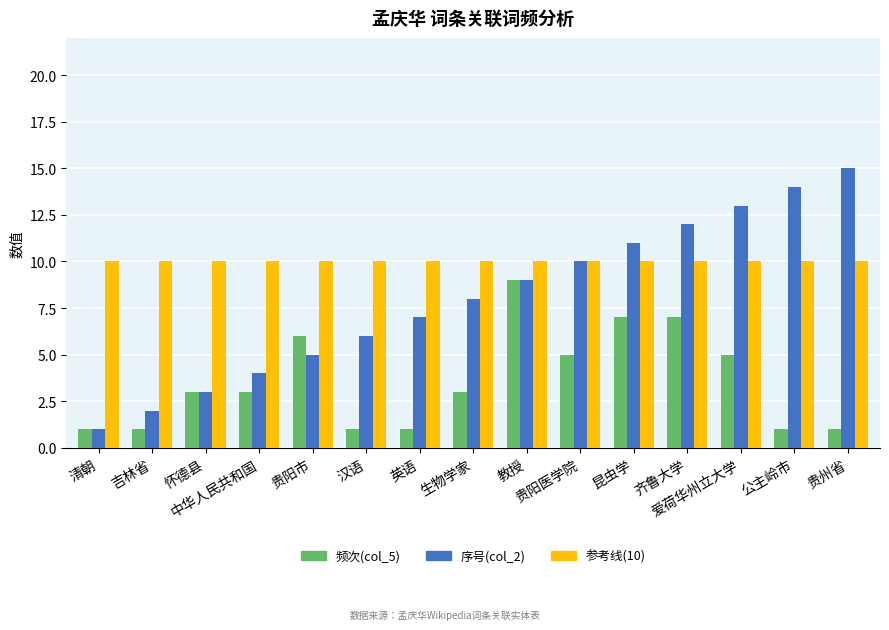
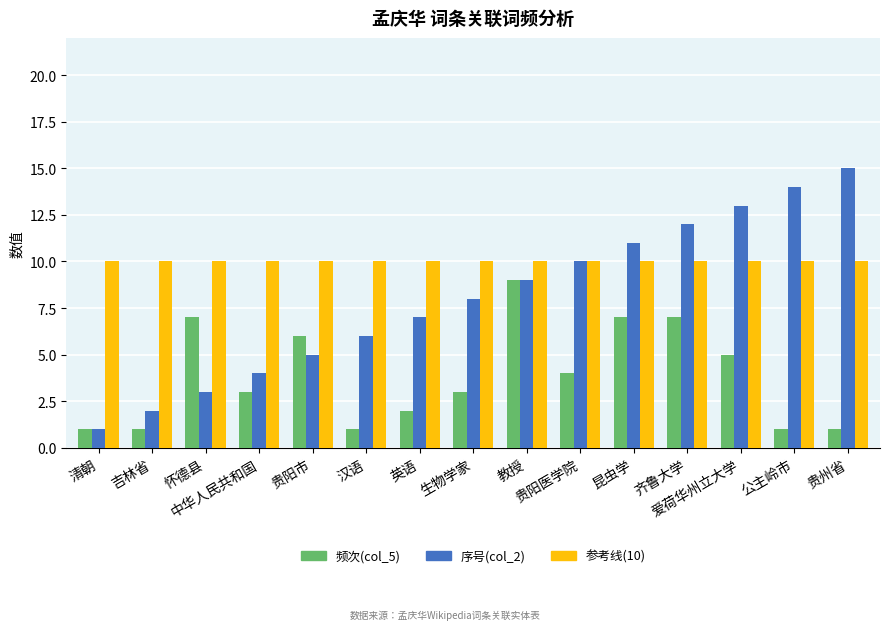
  {
    "频次(col_5)": {
      "清朝": 1,
      "吉林省": 1,
-     "怀德县": 3,
+     "怀德县": 7,
      "中华人民共和国": 3,
      "贵阳市": 6,
      "汉语": 1,
-     "英语": 1,
+     "英语": 2,
      "生物学家": 3,
      "教授": 9,
-     "贵阳医学院": 5,
+     "贵阳医学院": 4,
      "昆虫学": 7,
      "齐鲁大学": 7,
      "爱荷华州立大学": 5,
      "公主岭市": 1,
      "贵州省": 1
    },
    "序号(col_2)": {
      "清朝": 1,
      "吉林省": 2,
      "怀德县": 3,
      "中华人民共和国": 4,
      "贵阳市": 5,
      "汉语": 6,
      "英语": 7,
      "生物学家": 8,
      "教授": 9,
      "贵阳医学院": 10,
      "昆虫学": 11,
      "齐鲁大学": 12,
      "爱荷华州立大学": 13,
      "公主岭市": 14,
      "贵州省": 15
    },
    "参考线(10)": {
      "清朝": 10,
      "吉林省": 10,
      "怀德县": 10,
      "中华人民共和国": 10,
      "贵阳市": 10,
      "汉语": 10,
      "英语": 10,
      "生物学家": 10,
      "教授": 10,
      "贵阳医学院": 10,
      "昆虫学": 10,
      "齐鲁大学": 10,
      "爱荷华州立大学": 10,
      "公主岭市": 10,
      "贵州省": 10
    }
  }
